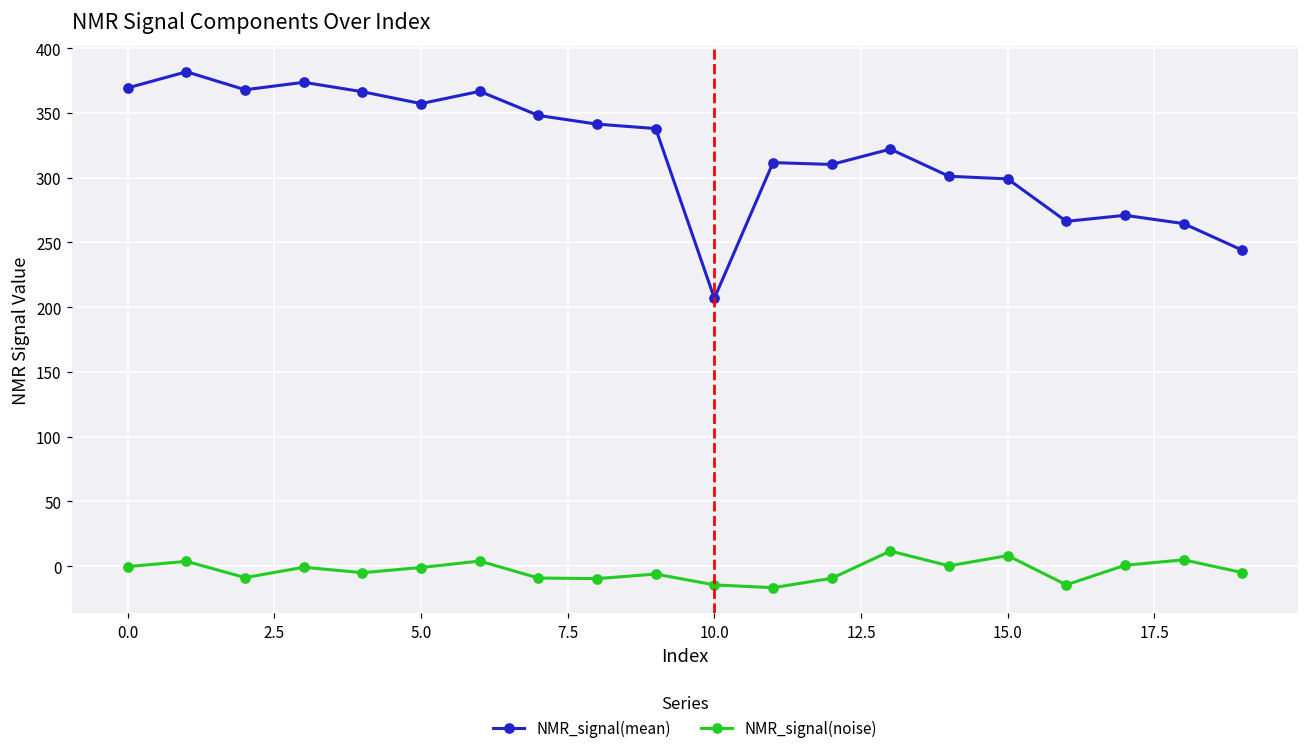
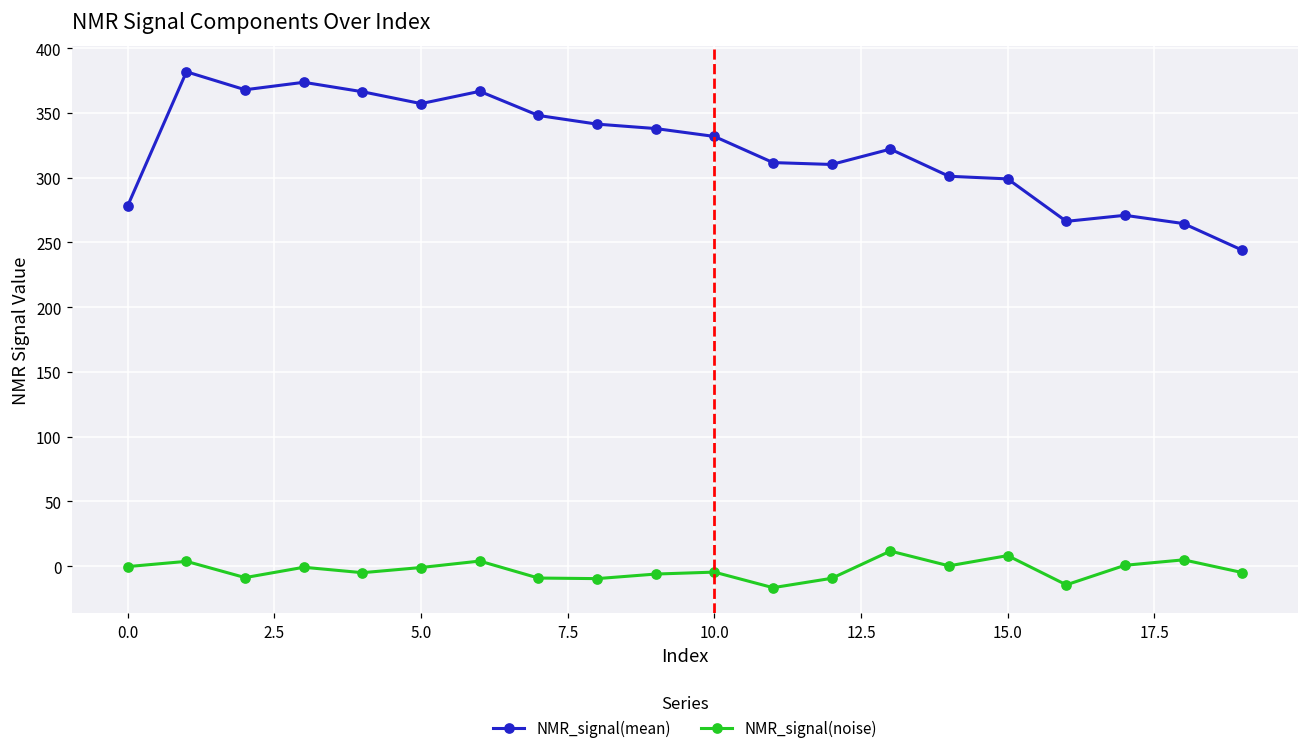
  {
    "NMR_signal(mean)": {
-     "0.0": 369,
+     "0.0": 278,
      "5.0": 357,
-     "10.0": 207,
+     "10.0": 332,
      "15.0": 299
    },
    "NMR_signal(noise)": {
      "0.0": 0,
      "5.0": -1,
-     "10.0": -15,
+     "10.0": -5,
      "15.0": 8
    }
  }
